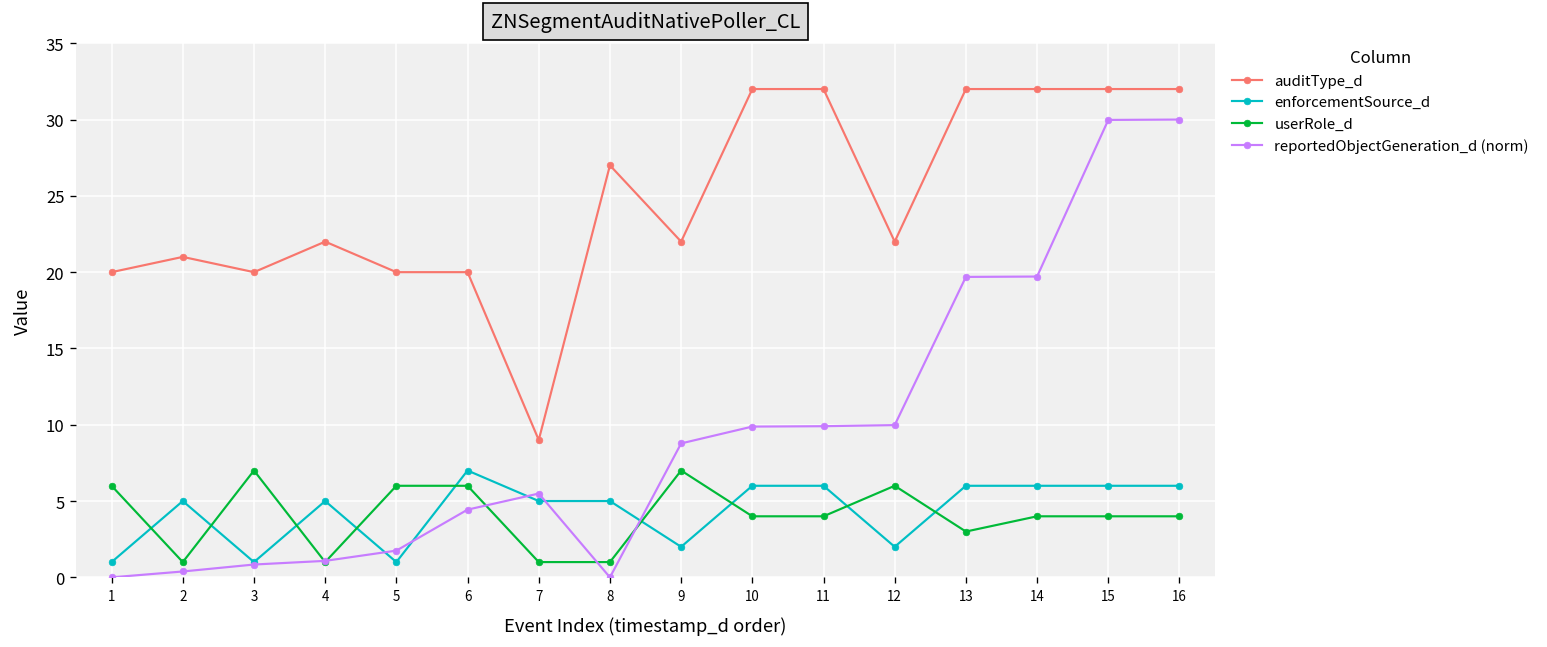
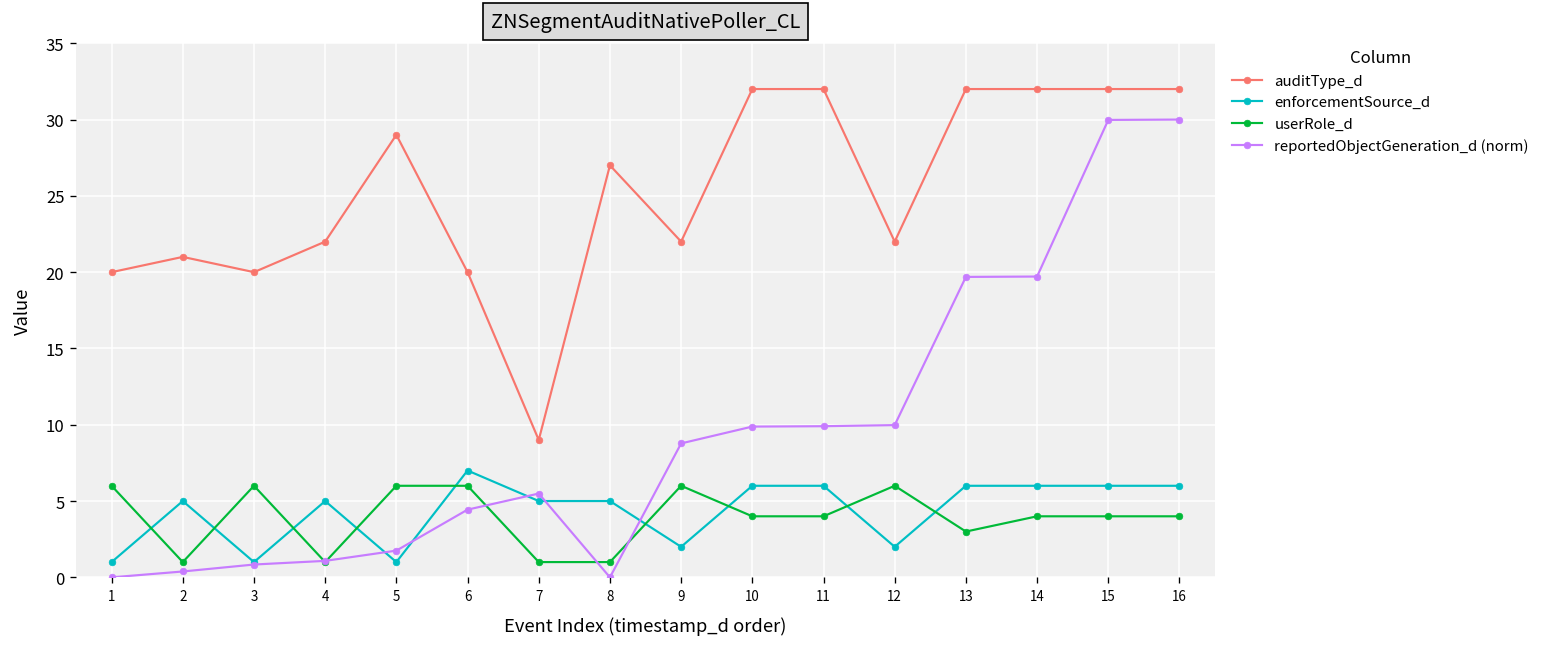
  {
    "auditType_d": {
      "1": 20,
      "2": 21,
      "3": 20,
      "4": 22,
-     "5": 20,
+     "5": 29,
      "6": 20,
      "7": 9,
      "8": 27,
      "9": 22,
      "10": 32,
      "11": 32,
      "12": 22,
      "13": 32,
      "14": 32,
      "15": 32,
      "16": 32
    },
    "enforcementSource_d": {
      "1": 1,
      "2": 5,
      "4": 5,
      "5": 1,
      "6": 7,
      "7": 5,
      "8": 5,
      "9": 2,
      "10": 6,
      "11": 6,
      "12": 2,
      "13": 6,
      "14": 6,
      "15": 6,
      "16": 6
    },
    "userRole_d": {
      "1": 6,
      "2": 1,
-     "3": 7,
+     "3": 6,
      "5": 6,
      "6": 6,
      "7": 1,
      "8": 1,
-     "9": 7,
+     "9": 6,
      "10": 4,
      "11": 4,
      "12": 6,
      "13": 3,
      "14": 4,
      "15": 4,
      "16": 4
    },
    "reportedObjectGeneration_d (norm)": {
      "1": 0,
      "2": 0.4,
      "5": 1.8,
      "6": 4.4,
      "7": 5.5,
      "8": 0,
      "9": 8.8,
      "10": 10,
      "11": 10,
      "12": 10,
      "13": 19.7,
      "14": 19.7,
      "15": 30,
      "16": 30
    }
  }
